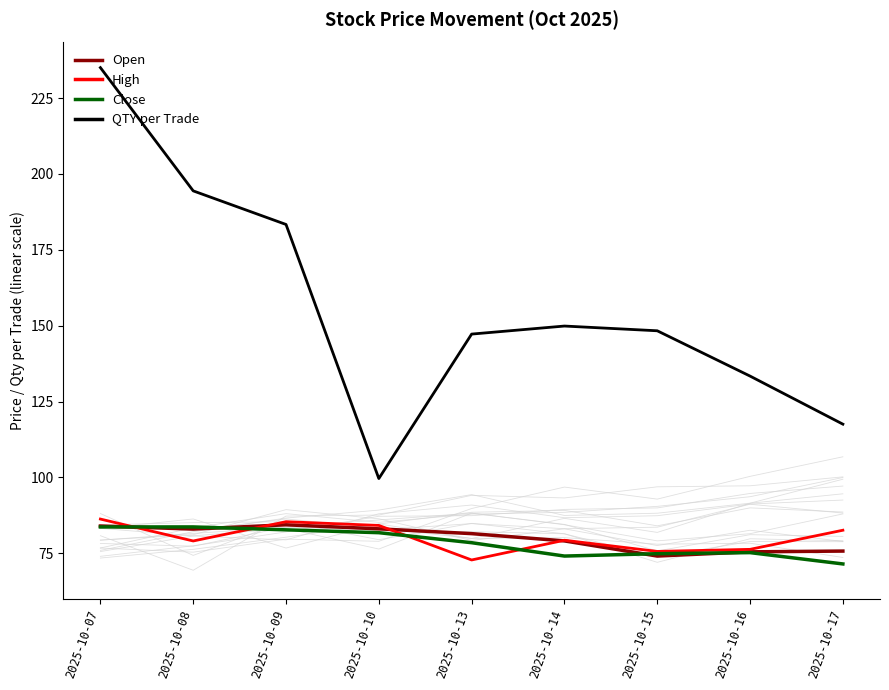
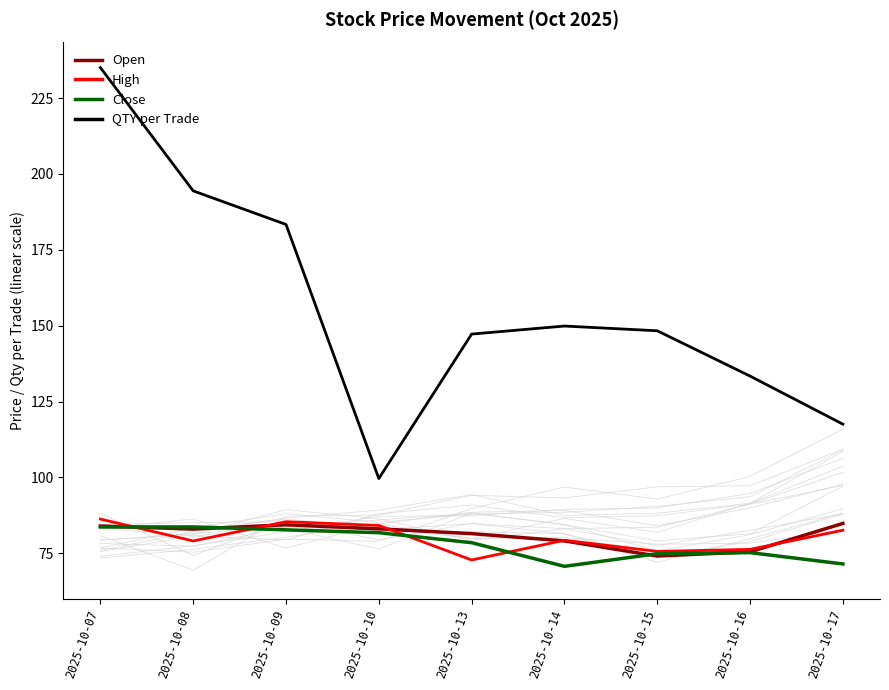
  {
    "Open": {
-     "2025-10-17": 76
+     "2025-10-17": 85
    },
    "High": {
      "2025-10-07": 86,
      "2025-10-08": 79,
      "2025-10-13": 73
    },
    "Close": {
-     "2025-10-14": 74,
+     "2025-10-14": 71,
      "2025-10-17": 72
    },
    "QTY per Trade": {
      "2025-10-07": 235,
      "2025-10-08": 194,
      "2025-10-09": 183,
      "2025-10-10": 100,
      "2025-10-13": 147,
      "2025-10-14": 150,
      "2025-10-15": 148,
      "2025-10-16": 133,
      "2025-10-17": 118
    }
  }
